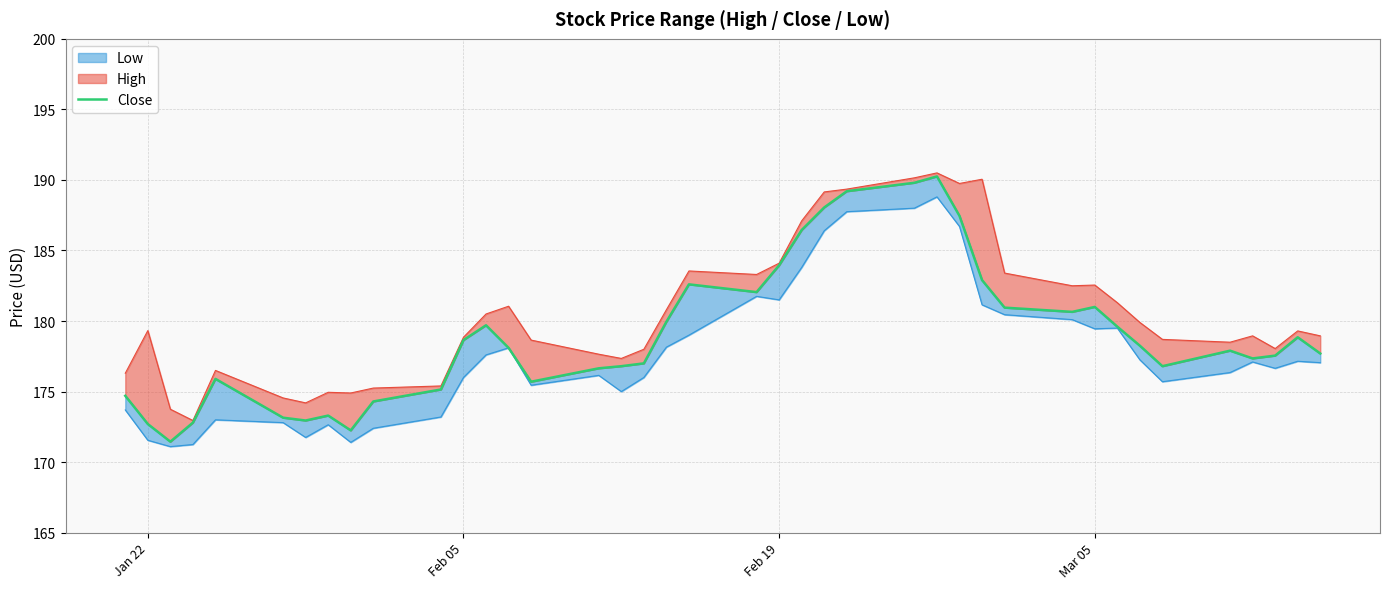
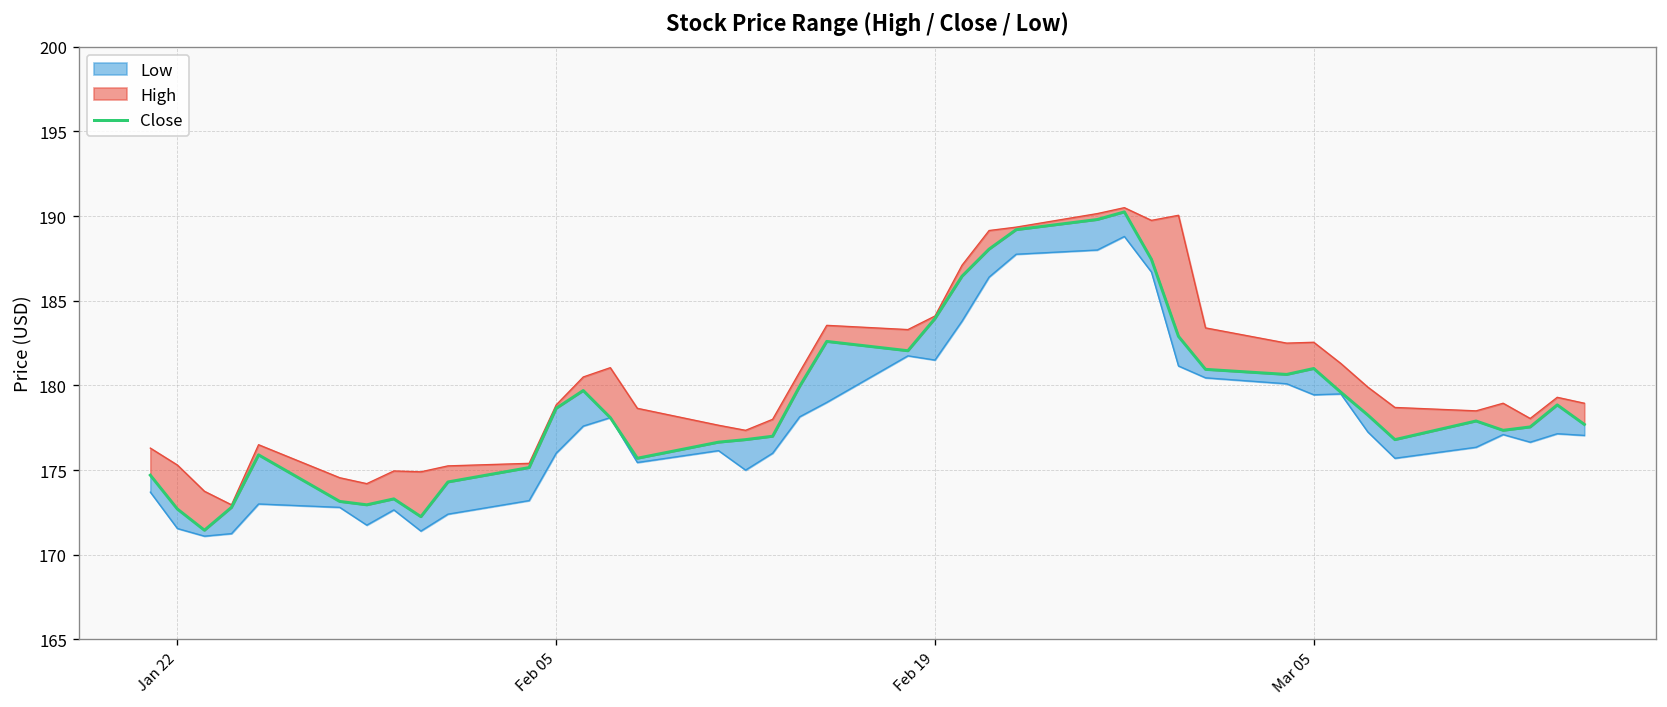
  {
    "High": {
-     "Jan 22": 179.3,
+     "Jan 22": 175.3,
      "Feb 05": 178.9,
      "Mar 05": 182.6
    }
  }
